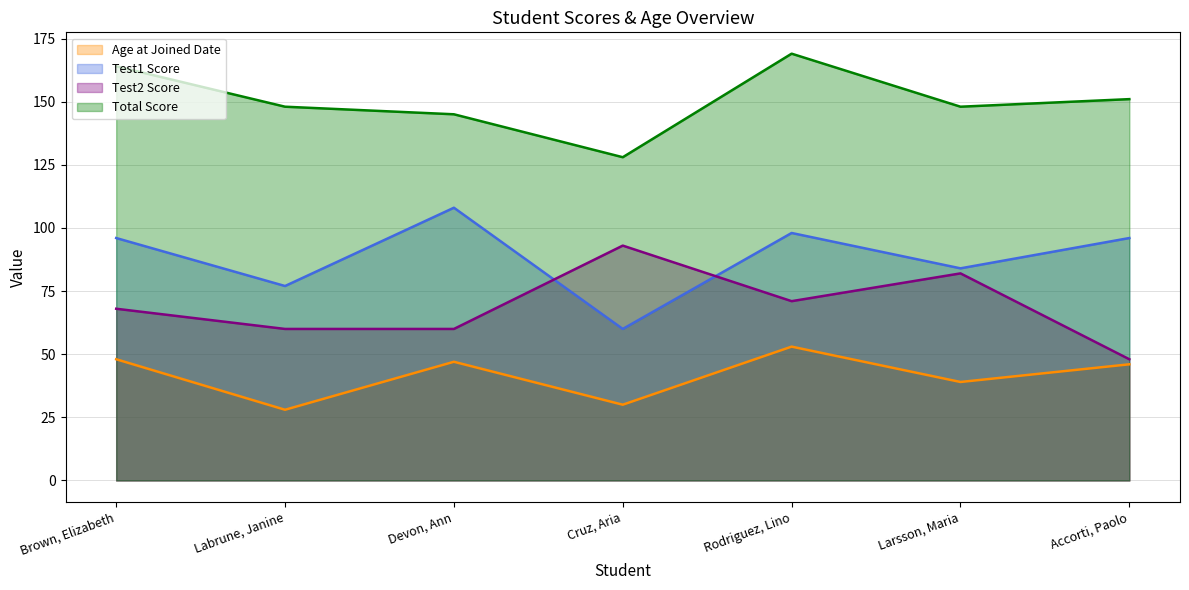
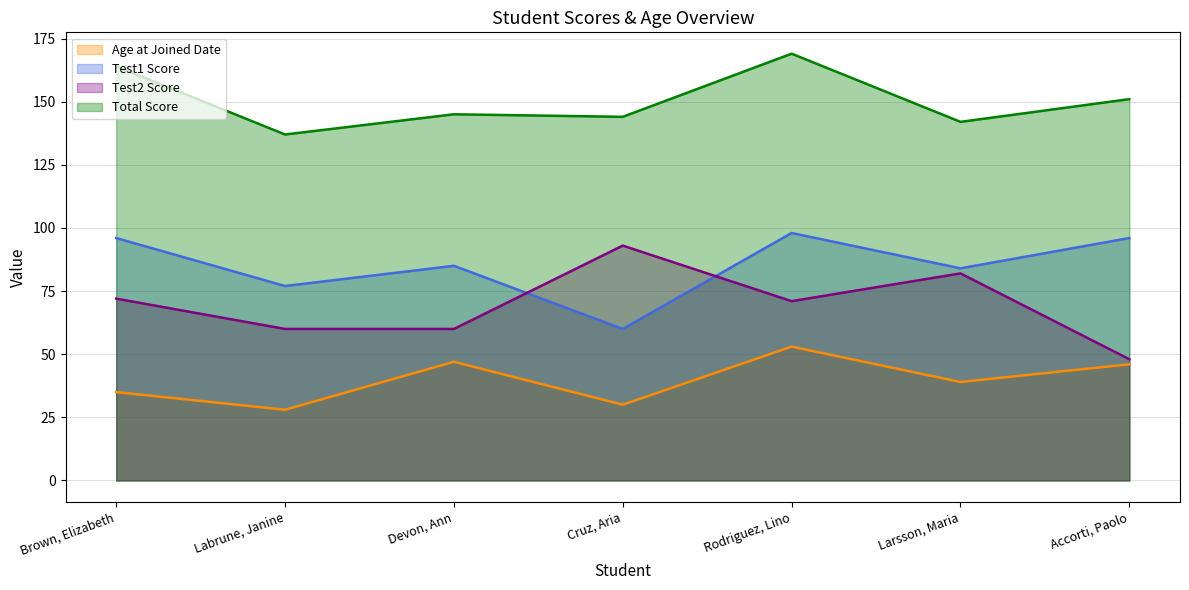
  {
    "Age at Joined Date": {
-     "Brown, Elizabeth": 48,
+     "Brown, Elizabeth": 35,
      "Labrune, Janine": 28,
      "Devon, Ann": 47,
      "Cruz, Aria": 30,
      "Rodriguez, Lino": 53,
      "Larsson, Maria": 39,
      "Accorti, Paolo": 46
    },
    "Test1 Score": {
      "Brown, Elizabeth": 96,
      "Labrune, Janine": 77,
-     "Devon, Ann": 108,
+     "Devon, Ann": 85,
      "Cruz, Aria": 60,
      "Rodriguez, Lino": 98,
      "Larsson, Maria": 84,
      "Accorti, Paolo": 96
    },
    "Test2 Score": {
-     "Brown, Elizabeth": 68,
+     "Brown, Elizabeth": 72,
      "Labrune, Janine": 60,
      "Devon, Ann": 60,
      "Cruz, Aria": 93,
      "Rodriguez, Lino": 71,
      "Larsson, Maria": 82,
      "Accorti, Paolo": 48
    },
    "Total Score": {
-     "Labrune, Janine": 148,
+     "Labrune, Janine": 137,
      "Devon, Ann": 145,
-     "Cruz, Aria": 128,
+     "Cruz, Aria": 144,
      "Rodriguez, Lino": 169,
-     "Larsson, Maria": 148,
+     "Larsson, Maria": 142,
      "Accorti, Paolo": 151
    }
  }
